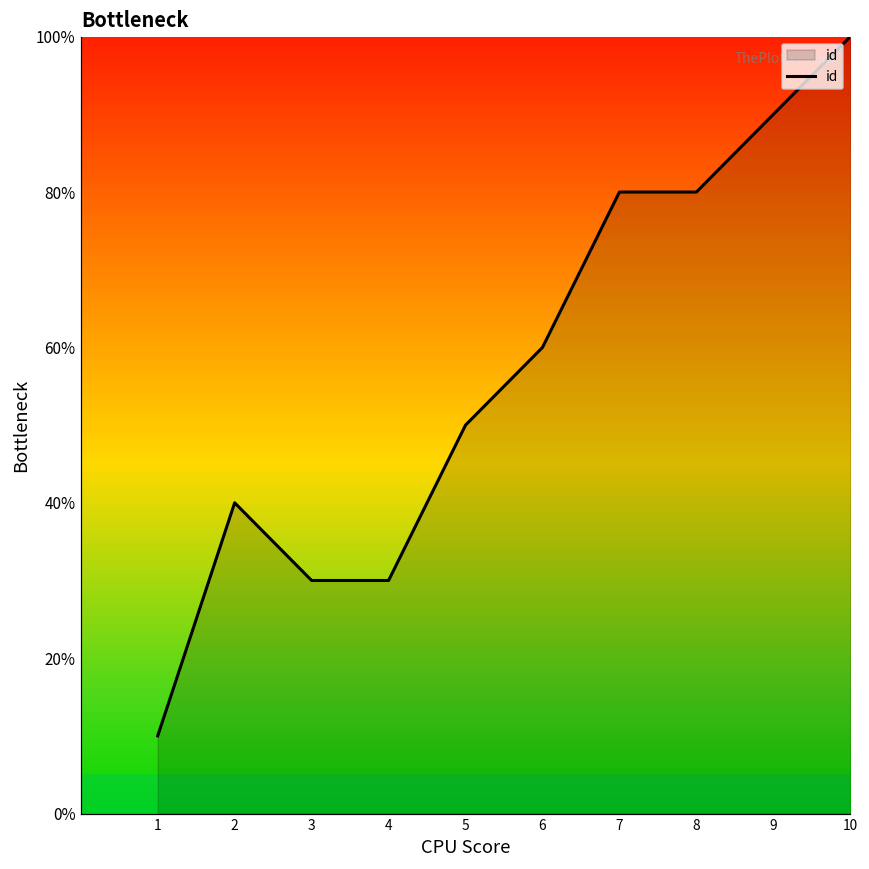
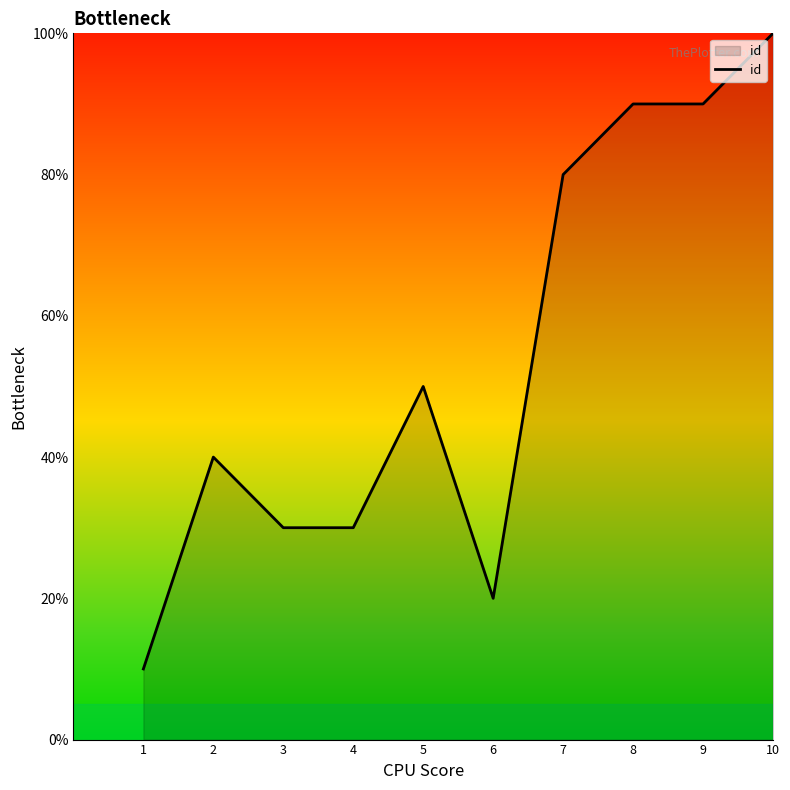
  {
    "1": "10%",
    "2": "40%",
    "3": "30%",
    "4": "30%",
    "5": "50%",
-   "6": "60%",
+   "6": "20%",
    "7": "80%",
-   "8": "80%",
+   "8": "90%",
    "9": "90%",
    "10": "100%"
  }
